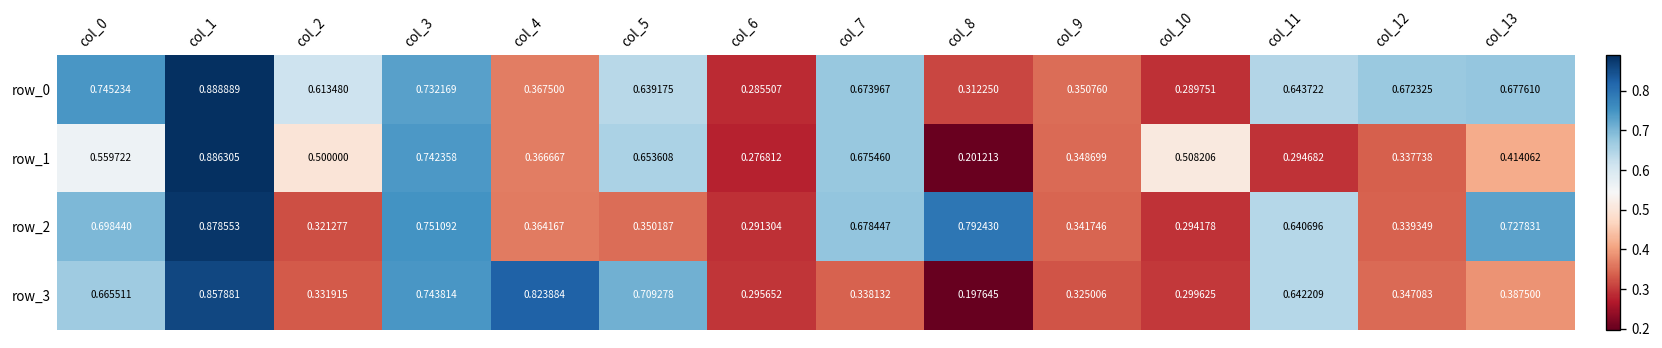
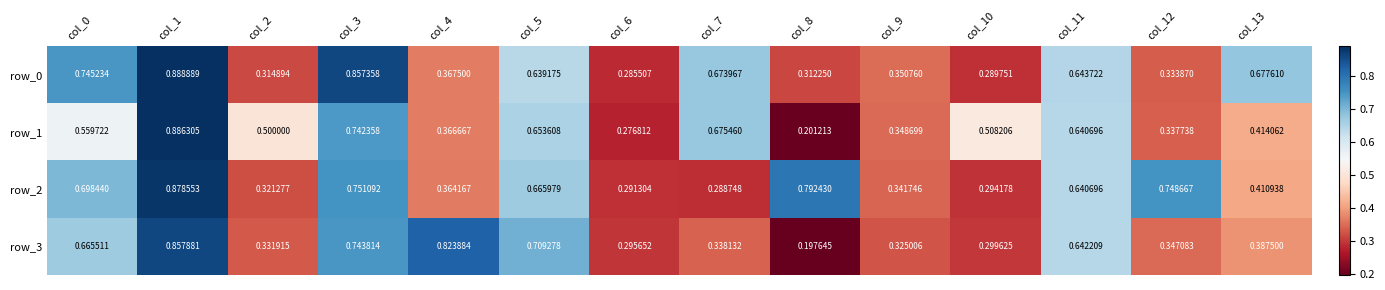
  {
    "row_0": {
      "col_0": 0.745234,
      "col_1": 0.888889,
-     "col_2": 0.613480,
-     "col_3": 0.732169,
+     "col_2": 0.314894,
+     "col_3": 0.857358,
      "col_4": 0.367500,
      "col_5": 0.639175,
      "col_6": 0.285507,
      "col_7": 0.673967,
      "col_8": 0.312250,
      "col_9": 0.350760,
      "col_10": 0.289751,
      "col_11": 0.643722,
-     "col_12": 0.672325,
+     "col_12": 0.333870,
      "col_13": 0.677610
    },
    "row_1": {
      "col_0": 0.559722,
      "col_1": 0.886305,
      "col_2": 0.500000,
      "col_3": 0.742358,
      "col_4": 0.366667,
      "col_5": 0.653608,
      "col_6": 0.276812,
      "col_7": 0.675460,
      "col_8": 0.201213,
      "col_9": 0.348699,
      "col_10": 0.508206,
-     "col_11": 0.294682,
+     "col_11": 0.640696,
      "col_12": 0.337738,
      "col_13": 0.414062
    },
    "row_2": {
      "col_0": 0.698440,
      "col_1": 0.878553,
      "col_2": 0.321277,
      "col_3": 0.751092,
      "col_4": 0.364167,
-     "col_5": 0.350187,
+     "col_5": 0.665979,
      "col_6": 0.291304,
-     "col_7": 0.678447,
+     "col_7": 0.288748,
      "col_8": 0.792430,
      "col_9": 0.341746,
      "col_10": 0.294178,
      "col_11": 0.640696,
-     "col_12": 0.339349,
-     "col_13": 0.727831
+     "col_12": 0.748667,
+     "col_13": 0.410938
    },
    "row_3": {
      "col_0": 0.665511,
      "col_1": 0.857881,
      "col_2": 0.331915,
      "col_3": 0.743814,
      "col_4": 0.823884,
      "col_5": 0.709278,
      "col_6": 0.295652,
      "col_7": 0.338132,
      "col_8": 0.197645,
      "col_9": 0.325006,
      "col_10": 0.299625,
      "col_11": 0.642209,
      "col_12": 0.347083,
      "col_13": 0.387500
    }
  }
